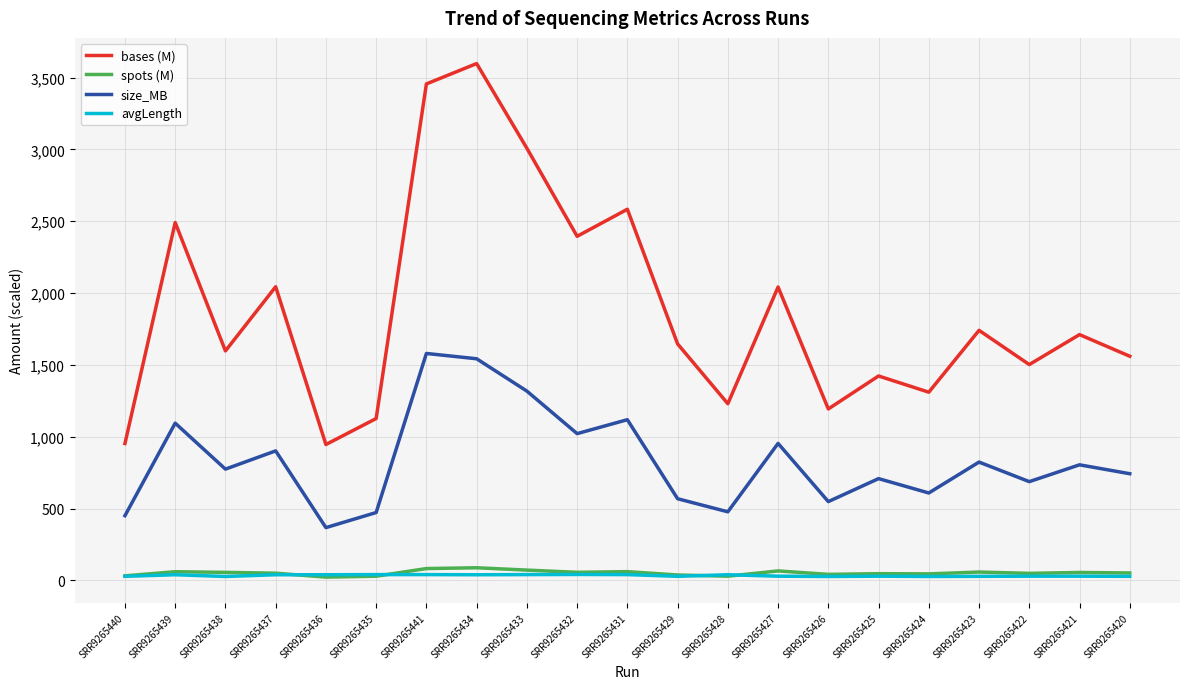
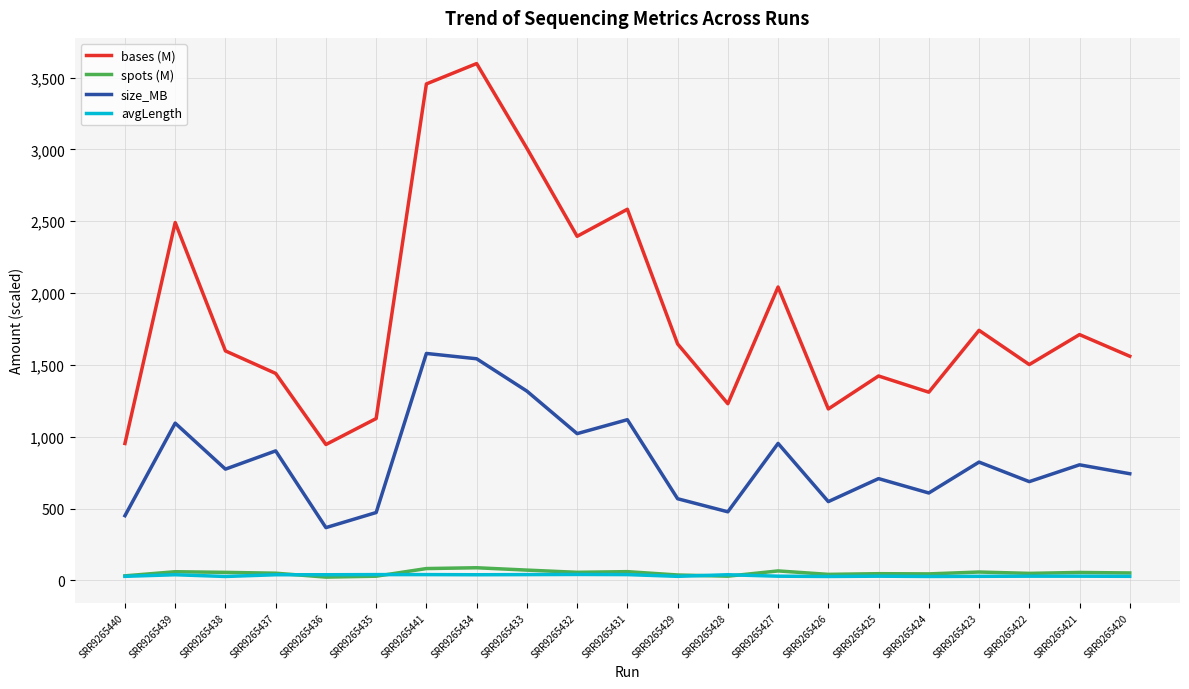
  {
    "bases (M)": {
      "SRR9265440": "950",
      "SRR9265439": "2,490",
      "SRR9265438": "1,600",
-     "SRR9265437": "2,040",
+     "SRR9265437": "1,440",
      "SRR9265436": "950",
      "SRR9265435": "1,130",
      "SRR9265441": "3,460",
      "SRR9265434": "3,600",
      "SRR9265433": "3,010",
      "SRR9265432": "2,400",
      "SRR9265431": "2,580",
      "SRR9265429": "1,650",
      "SRR9265428": "1,230",
      "SRR9265427": "2,040",
      "SRR9265426": "1,190",
      "SRR9265425": "1,420",
      "SRR9265424": "1,310",
      "SRR9265423": "1,740",
      "SRR9265422": "1,500",
      "SRR9265421": "1,710",
      "SRR9265420": "1,560"
    },
    "spots (M)": {
      "SRR9265439": "60",
      "SRR9265438": "60",
      "SRR9265441": "80",
      "SRR9265434": "90",
      "SRR9265433": "70",
      "SRR9265431": "60",
      "SRR9265427": "70",
      "SRR9265424": "50",
      "SRR9265423": "60",
      "SRR9265422": "50",
      "SRR9265421": "60",
      "SRR9265420": "50"
    },
    "size_MB": {
      "SRR9265440": "450",
      "SRR9265439": "1,100",
      "SRR9265438": "780",
      "SRR9265437": "900",
      "SRR9265436": "370",
      "SRR9265435": "470",
      "SRR9265441": "1,580",
      "SRR9265434": "1,540",
      "SRR9265433": "1,320",
      "SRR9265432": "1,020",
      "SRR9265431": "1,120",
      "SRR9265429": "570",
      "SRR9265428": "480",
      "SRR9265427": "950",
      "SRR9265426": "550",
      "SRR9265425": "710",
      "SRR9265424": "610",
      "SRR9265423": "820",
      "SRR9265422": "690",
      "SRR9265421": "810",
      "SRR9265420": "740"
    },
    "avgLength": {
      "SRR9265439": "40",
      "SRR9265438": "30",
      "SRR9265441": "40",
      "SRR9265434": "40",
      "SRR9265433": "40",
      "SRR9265431": "40",
      "SRR9265427": "30",
      "SRR9265424": "30",
      "SRR9265423": "30",
      "SRR9265422": "30",
      "SRR9265421": "30",
      "SRR9265420": "30"
    }
  }
